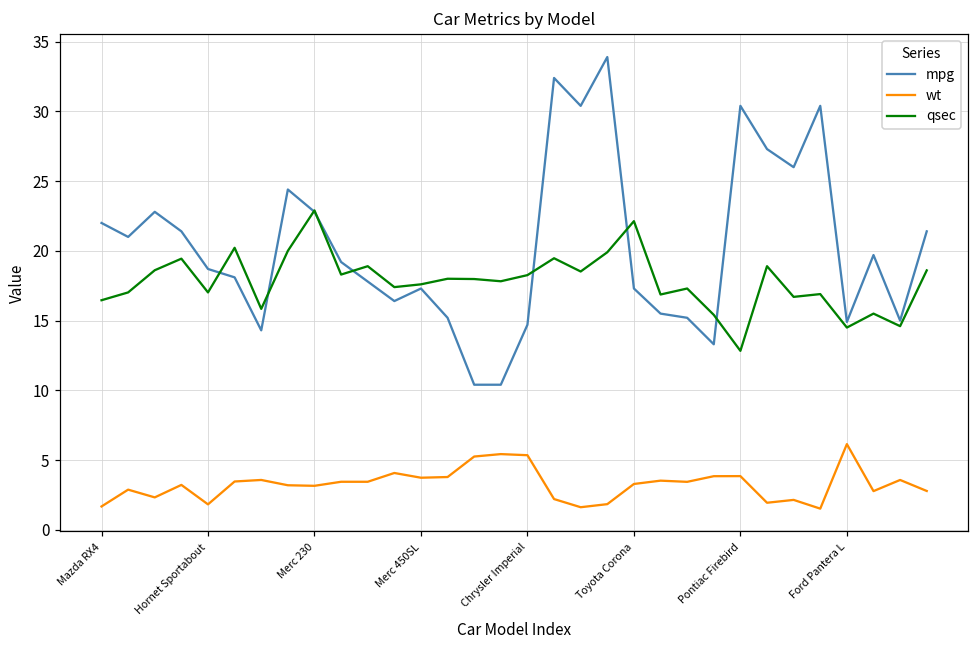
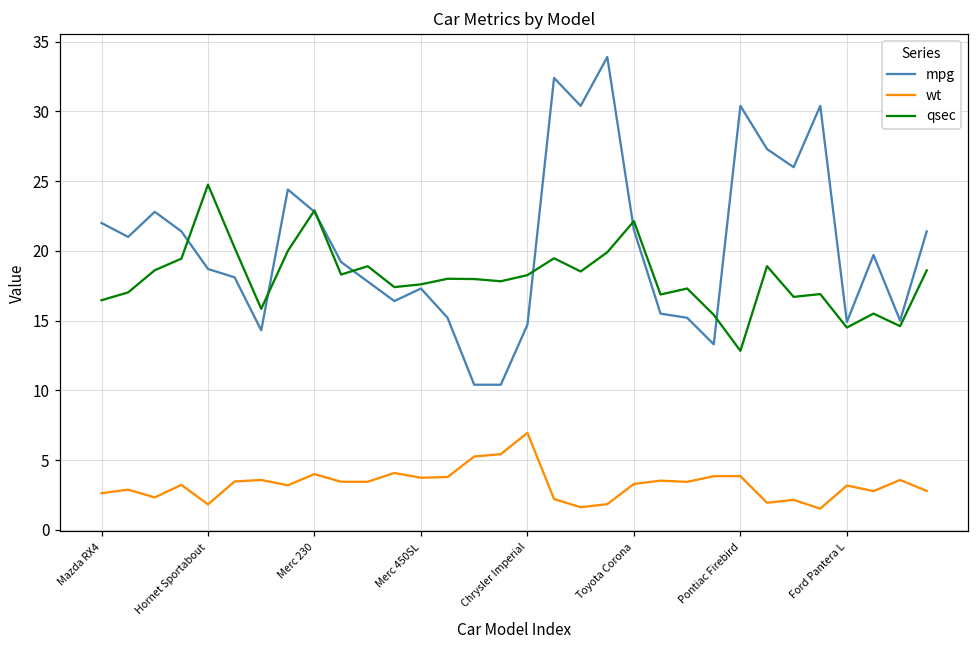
  {
    "mpg": {
      "Mazda RX4": 22.0,
      "Hornet Sportabout": 18.7,
      "Merc 450SL": 17.3,
      "Chrysler Imperial": 14.7,
-     "Toyota Corona": 17.3,
+     "Toyota Corona": 21.5,
      "Pontiac Firebird": 30.4,
      "Ford Pantera L": 14.9
    },
    "wt": {
-     "Mazda RX4": 1.7,
+     "Mazda RX4": 2.6,
      "Hornet Sportabout": 1.8,
-     "Merc 230": 3.2,
+     "Merc 230": 4.0,
      "Merc 450SL": 3.7,
-     "Chrysler Imperial": 5.3,
+     "Chrysler Imperial": 6.9,
      "Toyota Corona": 3.3,
      "Pontiac Firebird": 3.8,
-     "Ford Pantera L": 6.1
+     "Ford Pantera L": 3.2
    },
    "qsec": {
      "Mazda RX4": 16.5,
-     "Hornet Sportabout": 17.0,
+     "Hornet Sportabout": 24.8,
      "Merc 450SL": 17.6,
      "Chrysler Imperial": 18.3,
      "Toyota Corona": 22.1,
      "Pontiac Firebird": 12.8,
      "Ford Pantera L": 14.5
    }
  }
